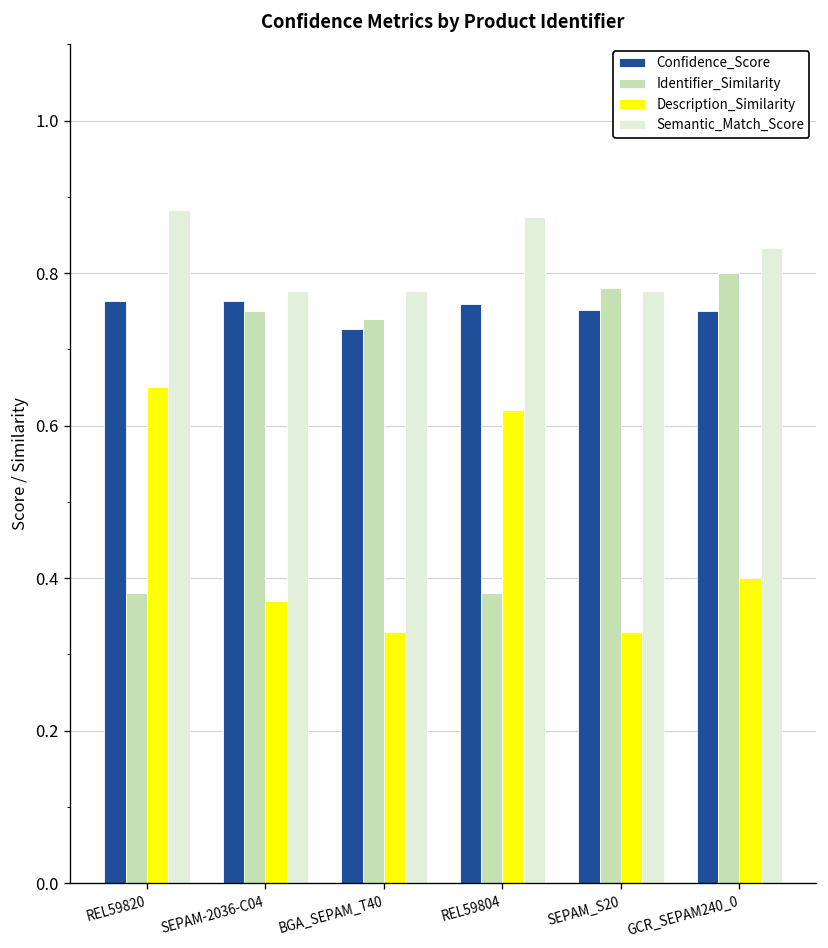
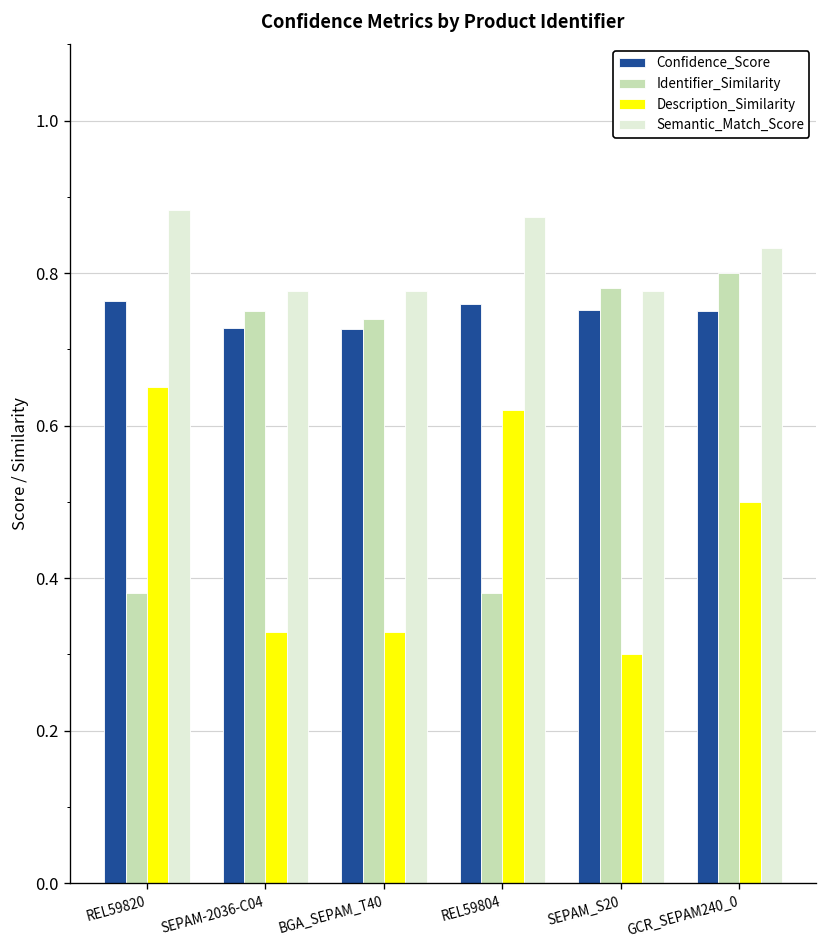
  {
    "Confidence_Score": {
      "REL59820": 0.76,
-     "SEPAM-2036-C04": 0.76,
+     "SEPAM-2036-C04": 0.73,
      "BGA_SEPAM_T40": 0.73,
      "REL59804": 0.76,
      "SEPAM_S20": 0.75,
      "GCR_SEPAM240_0": 0.75
    },
    "Description_Similarity": {
      "REL59820": 0.65,
-     "SEPAM-2036-C04": 0.37,
+     "SEPAM-2036-C04": 0.33,
      "BGA_SEPAM_T40": 0.33,
      "REL59804": 0.62,
-     "SEPAM_S20": 0.33,
-     "GCR_SEPAM240_0": 0.4
+     "SEPAM_S20": 0.30,
+     "GCR_SEPAM240_0": 0.5
    }
  }
